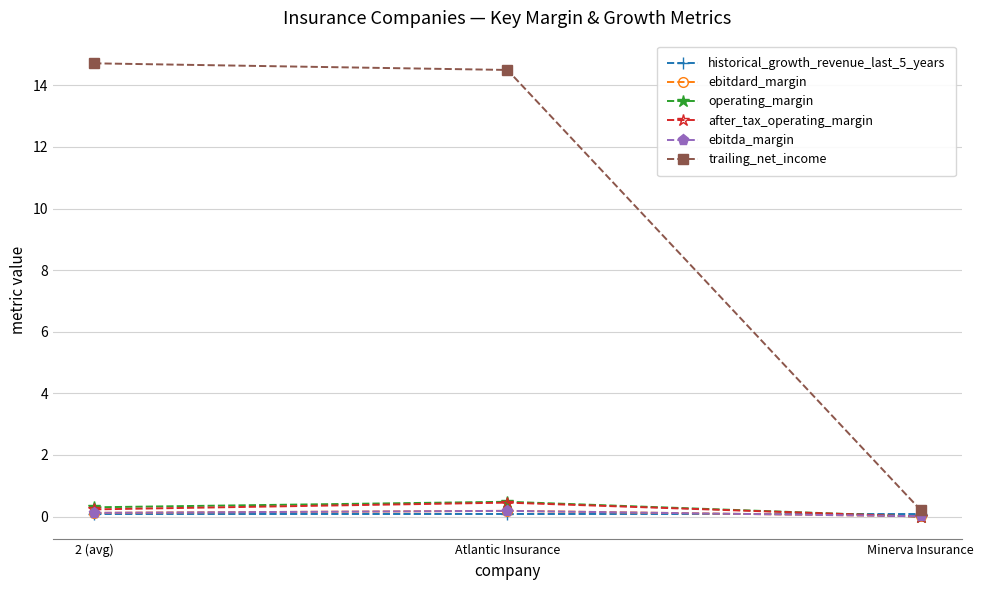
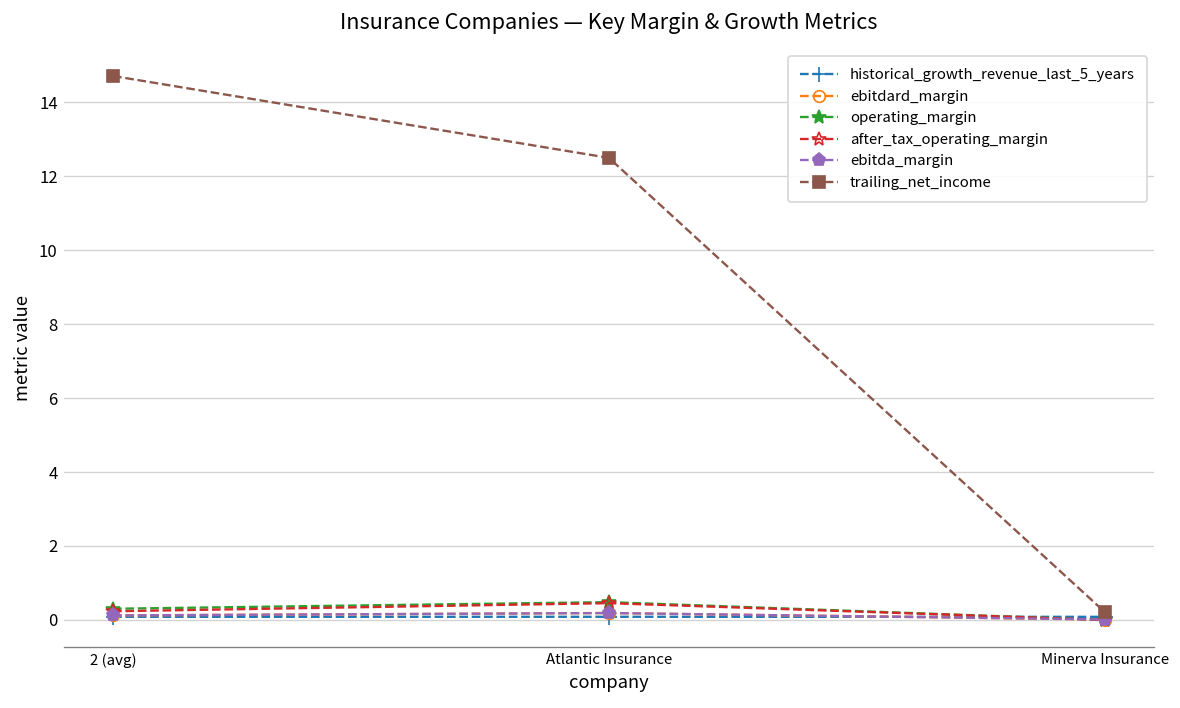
  {
    "historical_growth_revenue_last_5_years": {
      "Atlantic Insurance": 0.1
    },
    "ebitda_margin": {
      "Atlantic Insurance": 0.2
    },
    "trailing_net_income": {
      "2 (avg)": 14.7,
-     "Atlantic Insurance": 14.5,
+     "Atlantic Insurance": 12.5,
      "Minerva Insurance": 0.2
    }
  }
